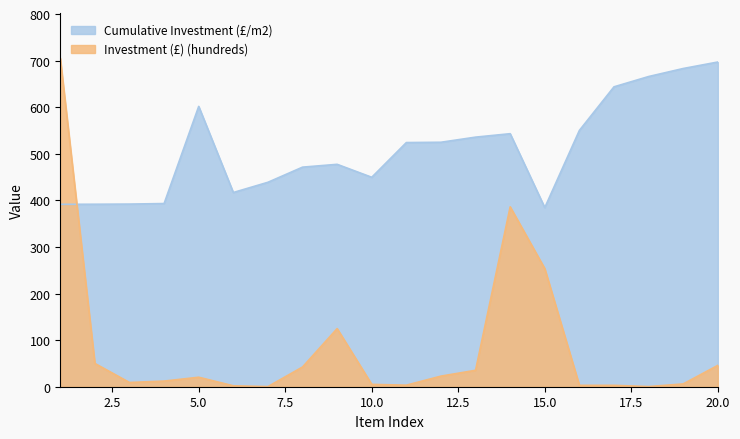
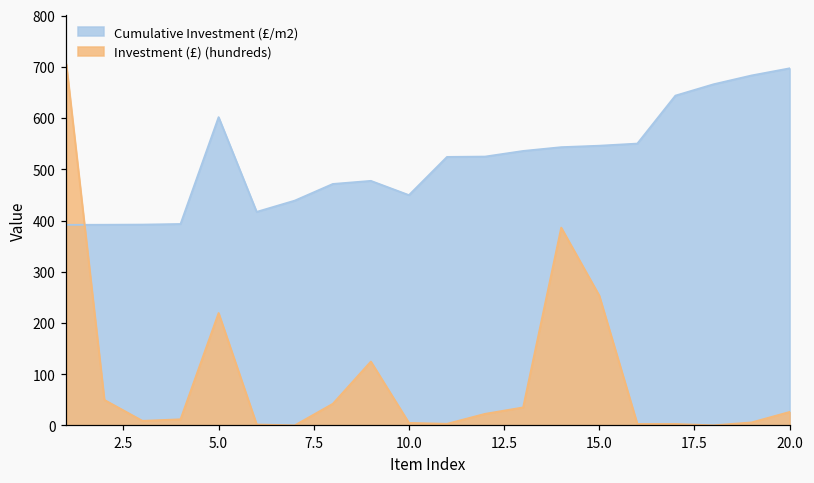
  {
    "Cumulative Investment (£/m2)": {
      "5.0": 600,
      "10.0": 450,
-     "15.0": 380,
+     "15.0": 550,
      "20.0": 700
    },
    "Investment (£) (hundreds)": {
-     "5.0": 20,
+     "5.0": 220,
      "10.0": 10,
      "15.0": 250,
-     "20.0": 50
+     "20.0": 30
    }
  }
